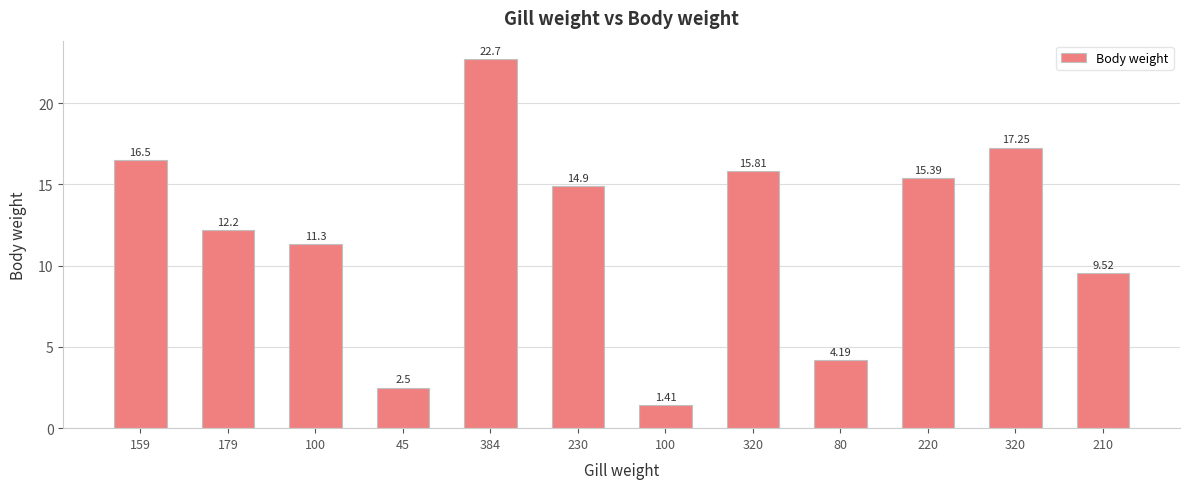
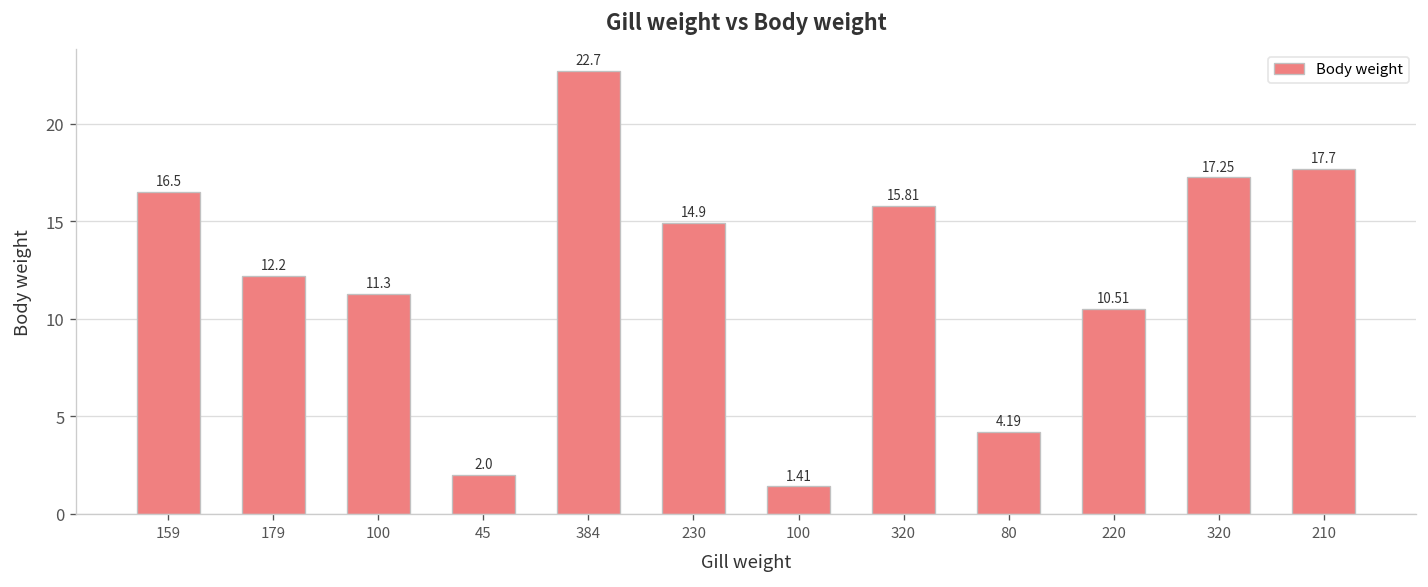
  {
    "159": 16.5,
    "179": 12.2,
-   "45": 2.5,
+   "45": 2.0,
    "384": 22.7,
    "230": 14.9,
    "80": 4.19,
-   "220": 15.39,
-   "210": 9.52
+   "220": 10.51,
+   "210": 17.7
  }
